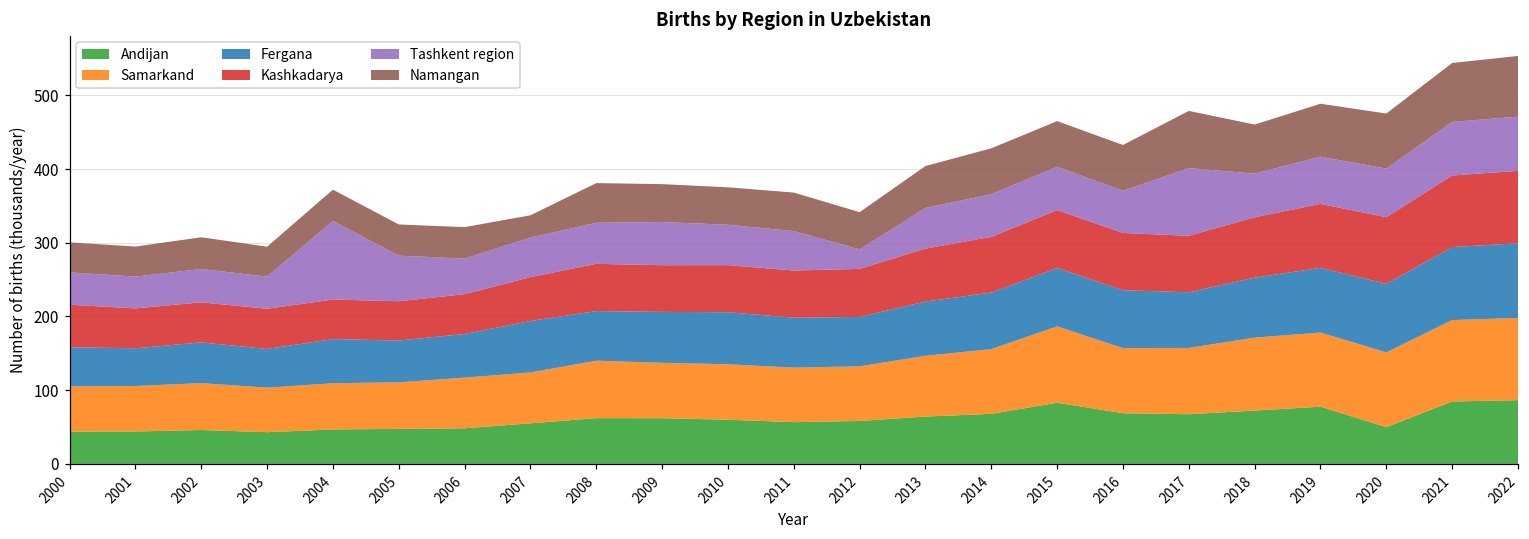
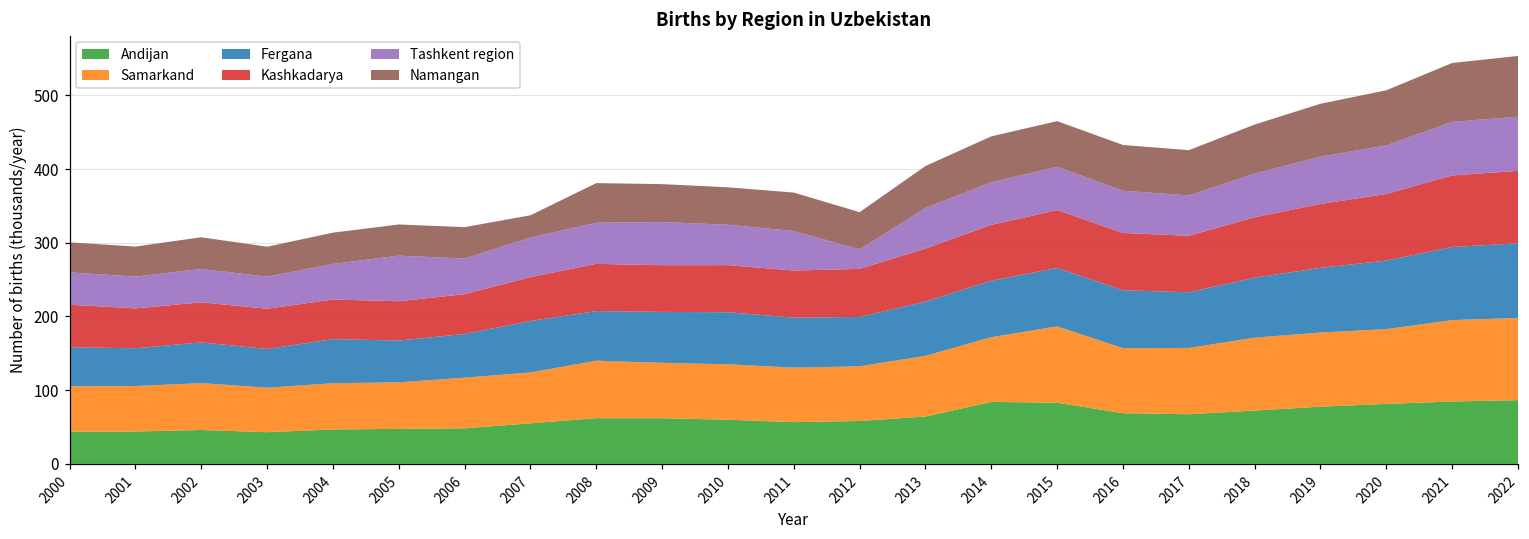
  {
    "Andijan": {
      "2000": 40,
      "2001": 40,
      "2002": 50,
      "2003": 40,
      "2004": 50,
      "2005": 50,
      "2006": 50,
      "2007": 60,
      "2008": 60,
      "2009": 60,
      "2010": 60,
      "2011": 60,
      "2012": 60,
      "2013": 60,
-     "2014": 70,
+     "2014": 80,
      "2015": 80,
      "2016": 70,
      "2017": 70,
      "2018": 70,
      "2019": 80,
-     "2020": 50,
+     "2020": 80,
      "2021": 80,
      "2022": 90
    },
    "Samarkand": {
      "2000": 60,
      "2001": 60,
      "2002": 60,
      "2003": 60,
      "2004": 60,
      "2005": 60,
      "2006": 70,
      "2007": 70,
      "2008": 80,
      "2009": 80,
      "2010": 80,
      "2011": 70,
      "2012": 70,
      "2013": 80,
      "2014": 90,
      "2015": 100,
      "2016": 90,
      "2017": 90,
      "2018": 100,
      "2019": 100,
      "2020": 100,
      "2021": 110,
      "2022": 110
    },
    "Fergana": {
      "2000": 50,
      "2001": 50,
      "2002": 60,
      "2003": 50,
      "2004": 60,
      "2005": 60,
      "2006": 60,
      "2007": 70,
      "2008": 70,
      "2009": 70,
      "2010": 70,
      "2011": 70,
      "2012": 70,
      "2013": 70,
      "2014": 80,
      "2015": 80,
      "2016": 80,
      "2017": 80,
      "2018": 80,
      "2019": 90,
      "2020": 90,
      "2021": 100,
      "2022": 100
    },
    "Kashkadarya": {
      "2000": 60,
      "2001": 50,
      "2002": 50,
      "2003": 50,
      "2004": 50,
      "2005": 50,
      "2006": 50,
      "2007": 60,
      "2008": 60,
      "2009": 60,
      "2010": 60,
      "2011": 60,
      "2012": 70,
      "2013": 70,
      "2014": 80,
      "2015": 80,
      "2016": 80,
      "2017": 80,
      "2018": 80,
      "2019": 90,
      "2020": 90,
      "2021": 100,
      "2022": 100
    },
    "Tashkent region": {
      "2000": 40,
      "2001": 40,
      "2002": 50,
      "2003": 40,
-     "2004": 110,
+     "2004": 50,
      "2005": 60,
      "2006": 50,
      "2007": 50,
      "2008": 60,
      "2009": 60,
      "2010": 50,
      "2011": 50,
      "2012": 30,
      "2013": 60,
      "2014": 60,
      "2015": 60,
      "2016": 60,
-     "2017": 90,
+     "2017": 50,
      "2018": 60,
      "2019": 60,
      "2020": 70,
      "2021": 70,
      "2022": 70
    },
    "Namangan": {
      "2000": 40,
      "2001": 40,
      "2002": 40,
      "2003": 40,
      "2004": 40,
      "2005": 40,
      "2006": 40,
      "2007": 30,
      "2008": 50,
      "2009": 50,
      "2010": 50,
      "2011": 50,
      "2012": 50,
      "2013": 60,
      "2014": 60,
      "2015": 60,
      "2016": 60,
-     "2017": 80,
+     "2017": 60,
      "2018": 70,
      "2019": 70,
      "2020": 70,
      "2021": 80,
      "2022": 80
    }
  }
